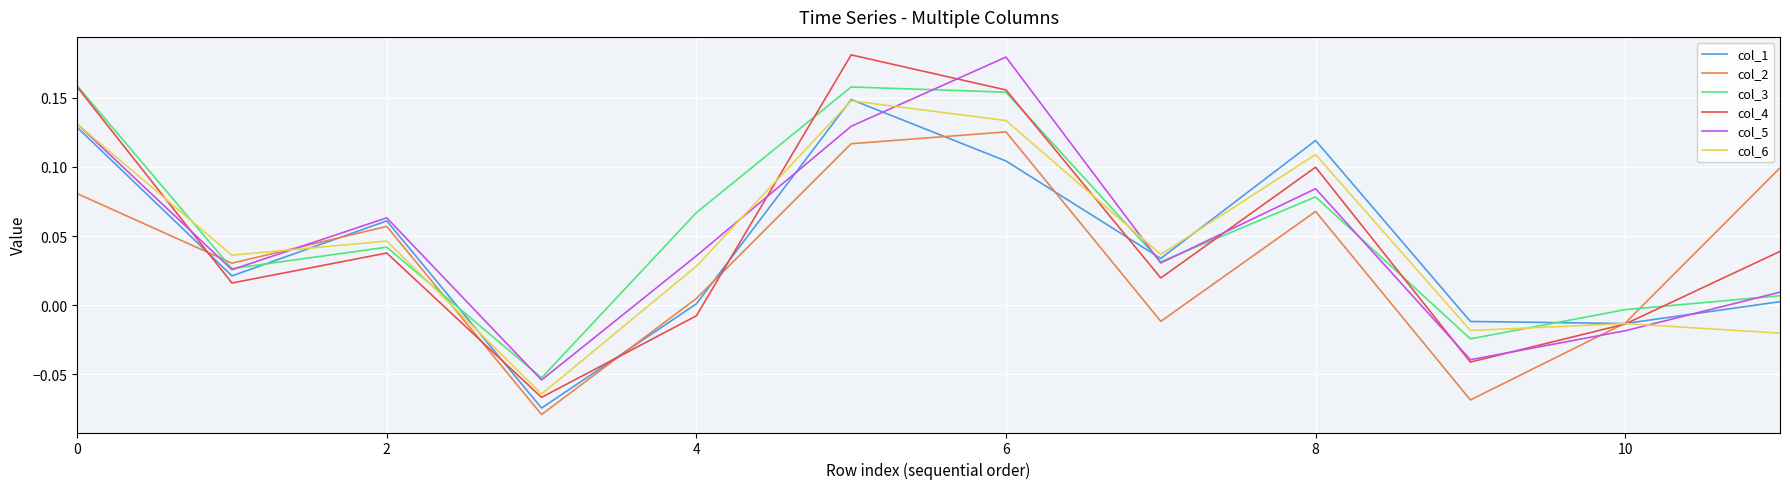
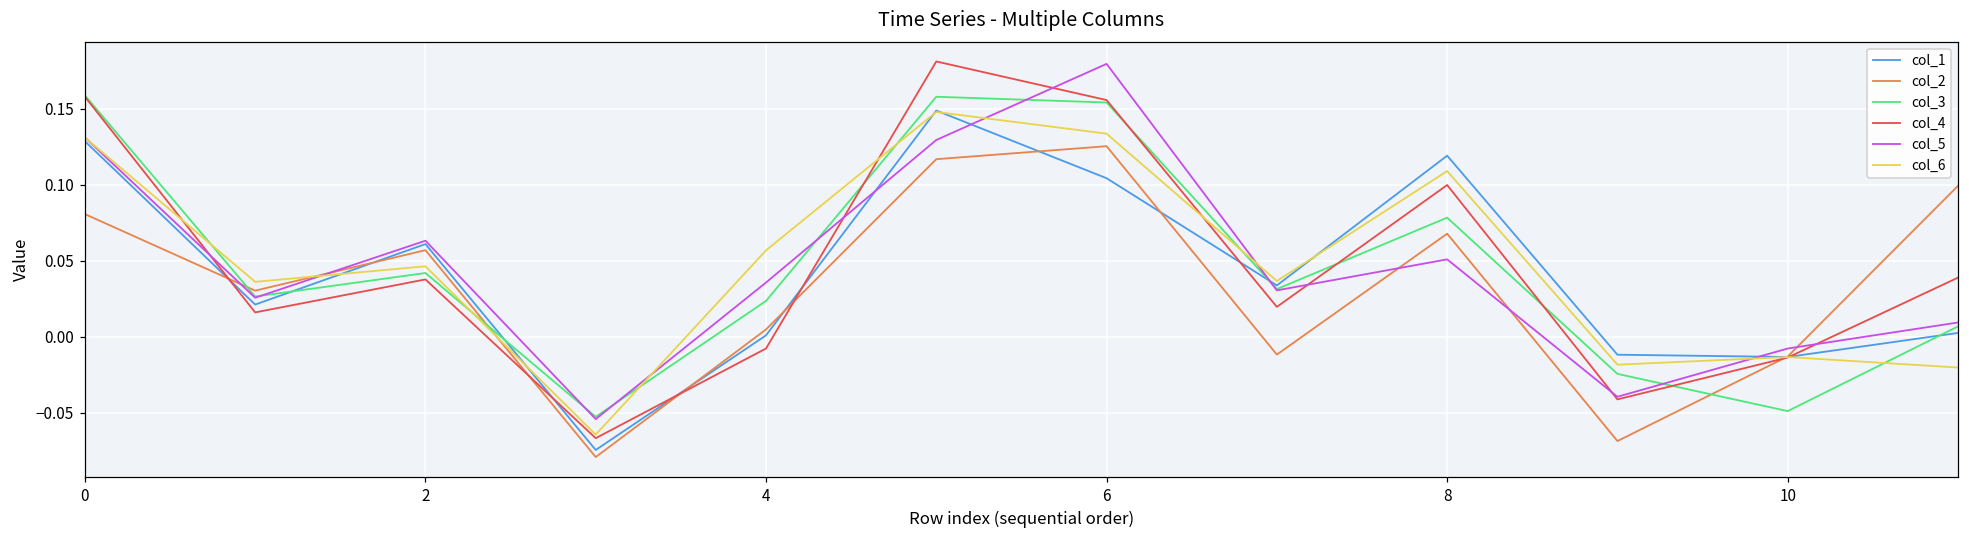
  {
    "col_1": {
      "0": 0.129,
      "2": 0.061,
      "4": 0.001,
      "6": 0.104,
      "8": 0.119
    },
    "col_3": {
      "2": 0.042,
-     "4": 0.067,
+     "4": 0.024,
      "8": 0.078,
-     "10": -0.003
+     "10": -0.049
    },
    "col_5": {
      "2": 0.063,
      "4": 0.036,
      "6": 0.179,
-     "8": 0.084,
-     "10": -0.018
+     "8": 0.051,
+     "10": -0.008
    },
    "col_6": {
      "2": 0.046,
-     "4": 0.028,
+     "4": 0.057,
      "6": 0.134,
      "8": 0.109
    }
  }
